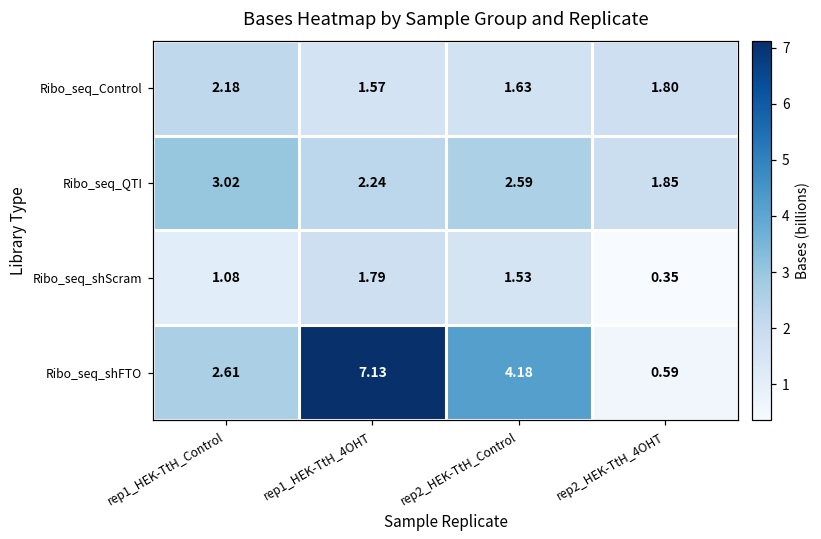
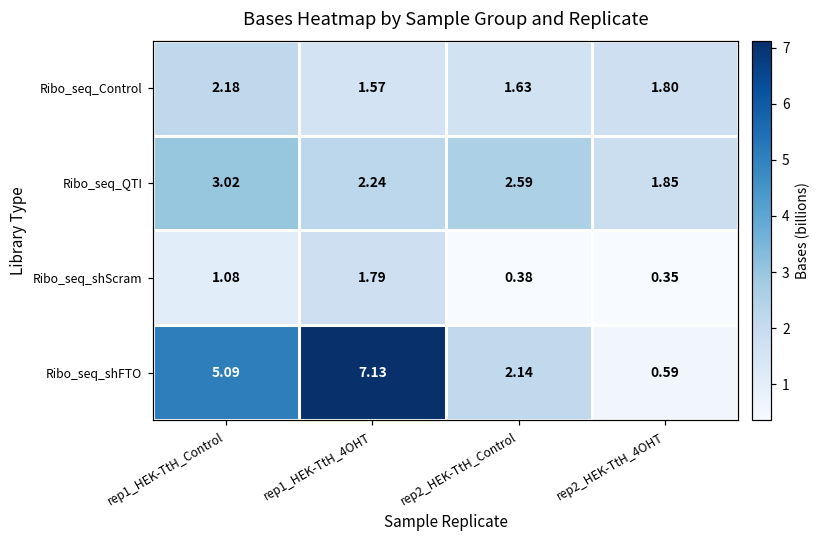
  {
    "Ribo_seq_Control": {
      "rep1_HEK-TtH_Control": 2.18,
      "rep1_HEK-TtH_4OHT": 1.57,
      "rep2_HEK-TtH_Control": 1.63,
      "rep2_HEK-TtH_4OHT": 1.80
    },
    "Ribo_seq_QTI": {
      "rep1_HEK-TtH_Control": 3.02,
      "rep1_HEK-TtH_4OHT": 2.24,
      "rep2_HEK-TtH_Control": 2.59,
      "rep2_HEK-TtH_4OHT": 1.85
    },
    "Ribo_seq_shScram": {
      "rep1_HEK-TtH_Control": 1.08,
      "rep1_HEK-TtH_4OHT": 1.79,
-     "rep2_HEK-TtH_Control": 1.53,
+     "rep2_HEK-TtH_Control": 0.38,
      "rep2_HEK-TtH_4OHT": 0.35
    },
    "Ribo_seq_shFTO": {
-     "rep1_HEK-TtH_Control": 2.61,
+     "rep1_HEK-TtH_Control": 5.09,
      "rep1_HEK-TtH_4OHT": 7.13,
-     "rep2_HEK-TtH_Control": 4.18,
+     "rep2_HEK-TtH_Control": 2.14,
      "rep2_HEK-TtH_4OHT": 0.59
    }
  }
